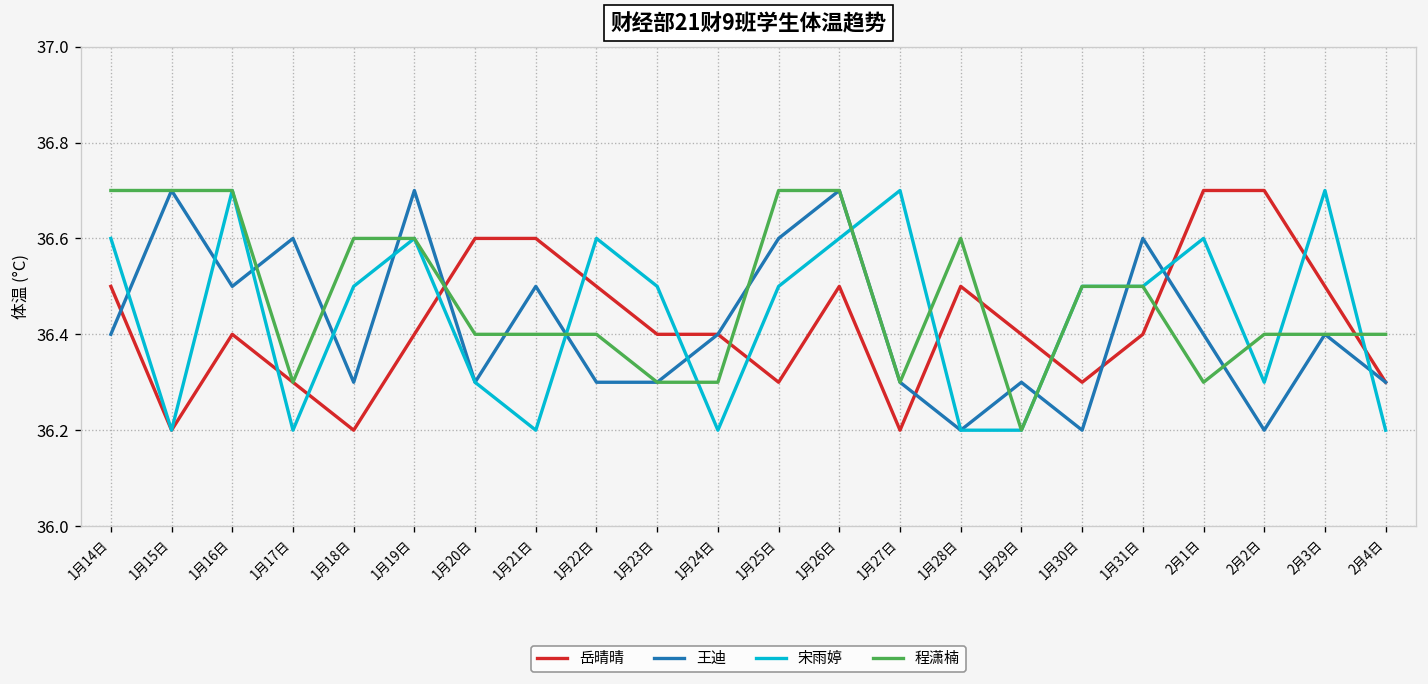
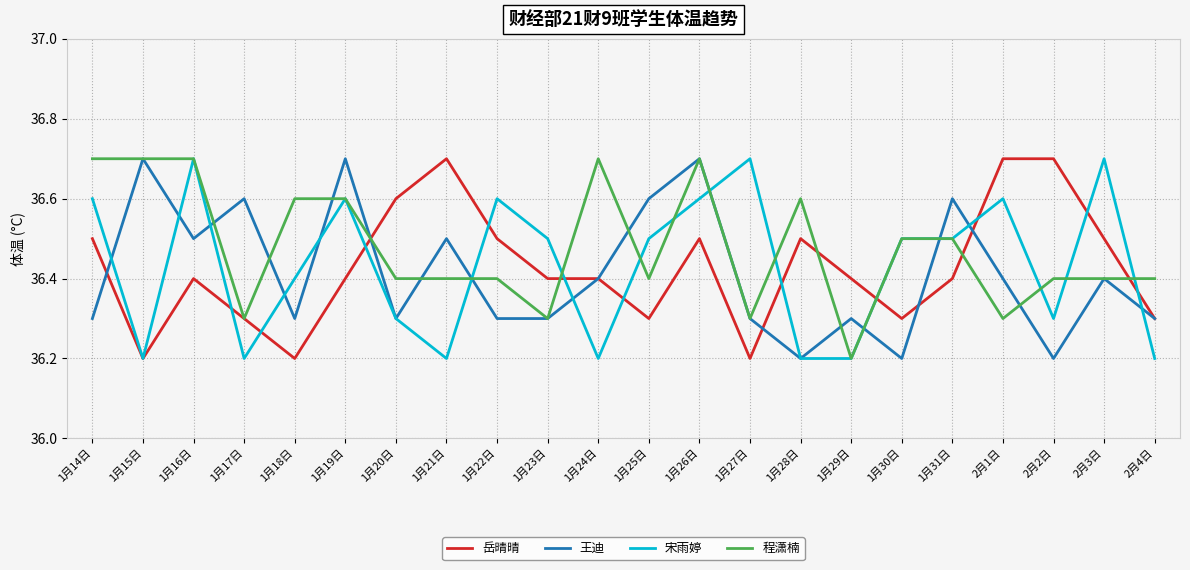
  {
    "岳晴晴": {
      "1月14日": 36.5,
      "1月16日": 36.4,
      "1月18日": 36.2,
      "1月19日": 36.4,
      "1月20日": 36.6,
-     "1月21日": 36.6,
+     "1月21日": 36.7,
      "1月22日": 36.5,
      "1月23日": 36.4,
      "1月25日": 36.3,
      "1月26日": 36.5,
      "1月27日": 36.2,
      "1月28日": 36.5,
      "1月29日": 36.4,
      "1月30日": 36.3,
      "1月31日": 36.4,
      "2月1日": 36.7,
      "2月2日": 36.7,
      "2月3日": 36.5
    },
    "王迪": {
-     "1月14日": 36.4,
+     "1月14日": 36.3,
      "1月16日": 36.5,
      "1月17日": 36.6,
      "1月18日": 36.3,
      "1月19日": 36.7,
      "1月21日": 36.5,
      "1月22日": 36.3,
      "1月25日": 36.6,
      "1月29日": 36.3,
      "1月30日": 36.2,
      "1月31日": 36.6,
      "2月1日": 36.4,
      "2月2日": 36.2
    },
    "宋雨婷": {
      "1月14日": 36.6,
      "1月17日": 36.2,
-     "1月18日": 36.5,
+     "1月18日": 36.4,
      "1月21日": 36.2,
      "1月22日": 36.6,
      "1月23日": 36.5,
      "1月24日": 36.2,
      "1月25日": 36.5,
      "1月26日": 36.6,
      "1月27日": 36.7,
      "2月1日": 36.6,
      "2月2日": 36.3,
      "2月3日": 36.7,
      "2月4日": 36.2
    },
    "程潇楠": {
      "1月14日": 36.7,
      "1月18日": 36.6,
      "1月20日": 36.4,
      "1月21日": 36.4,
      "1月22日": 36.4,
-     "1月24日": 36.3,
-     "1月25日": 36.7,
+     "1月24日": 36.7,
+     "1月25日": 36.4,
      "1月28日": 36.6,
      "2月1日": 36.3,
      "2月2日": 36.4,
      "2月4日": 36.4
    }
  }
